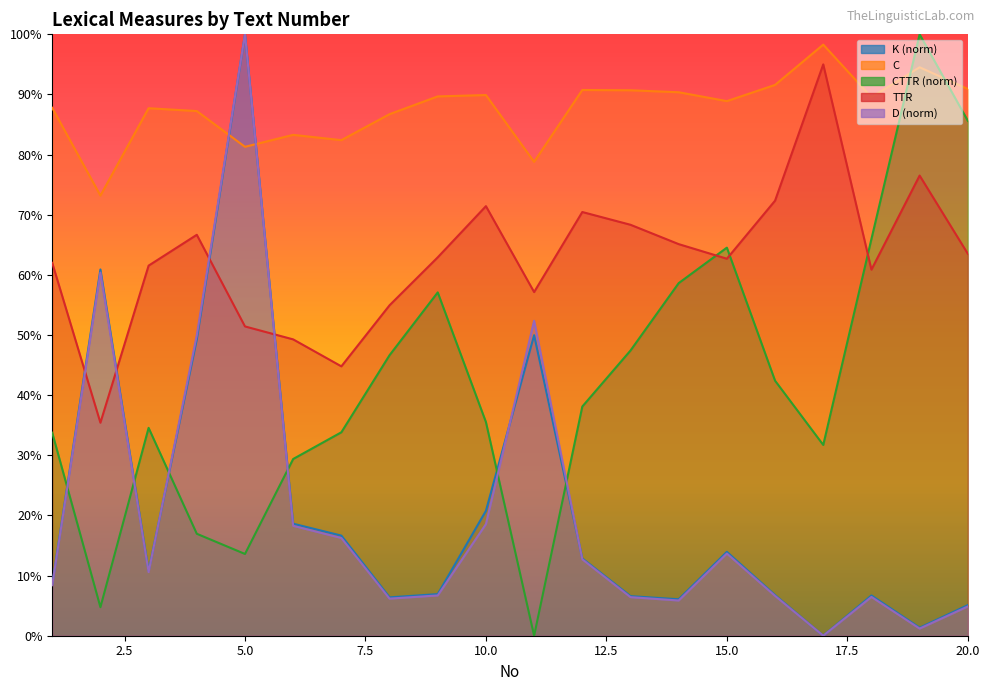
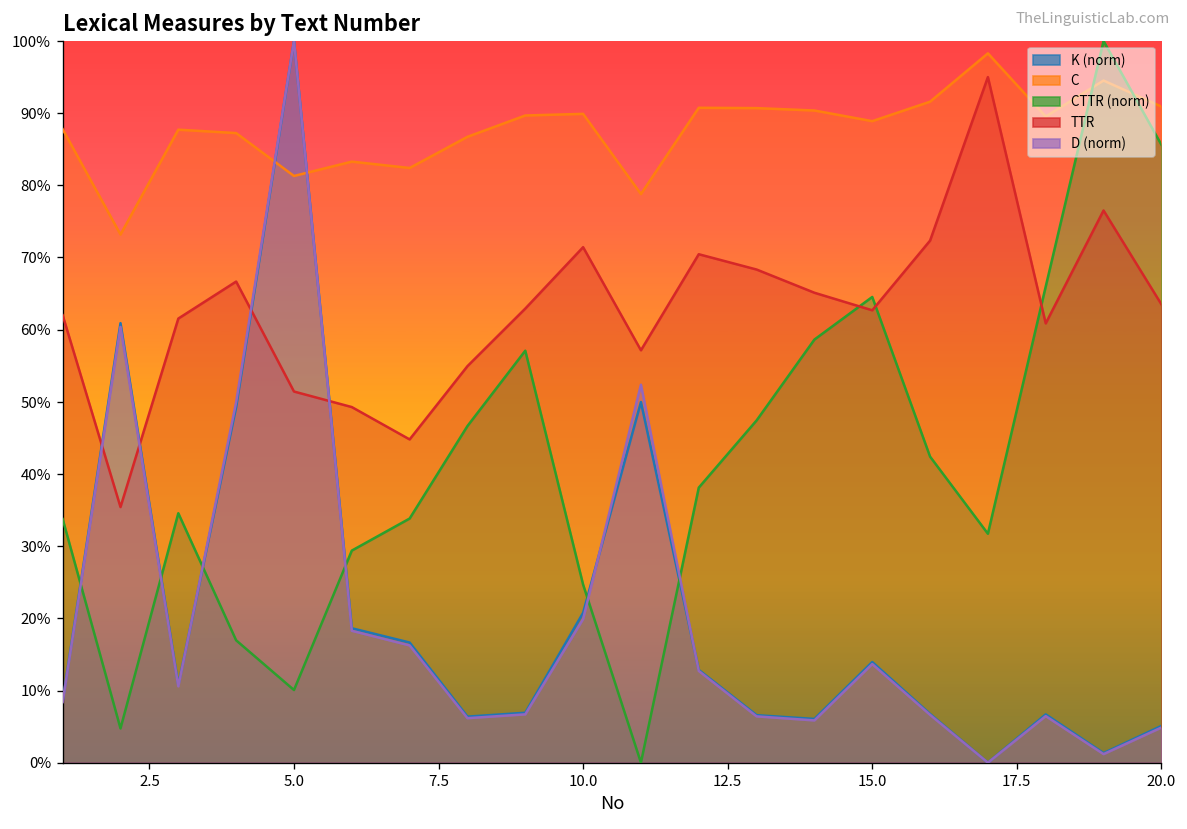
  {
    "K (norm)": {
      "10.0": "21%"
    },
    "CTTR (norm)": {
-     "5.0": "14%",
-     "10.0": "36%",
+     "5.0": "10%",
+     "10.0": "25%",
      "15.0": "65%",
      "20.0": "86%"
    },
    "D (norm)": {
-     "10.0": "19%"
+     "10.0": "20%"
    }
  }
